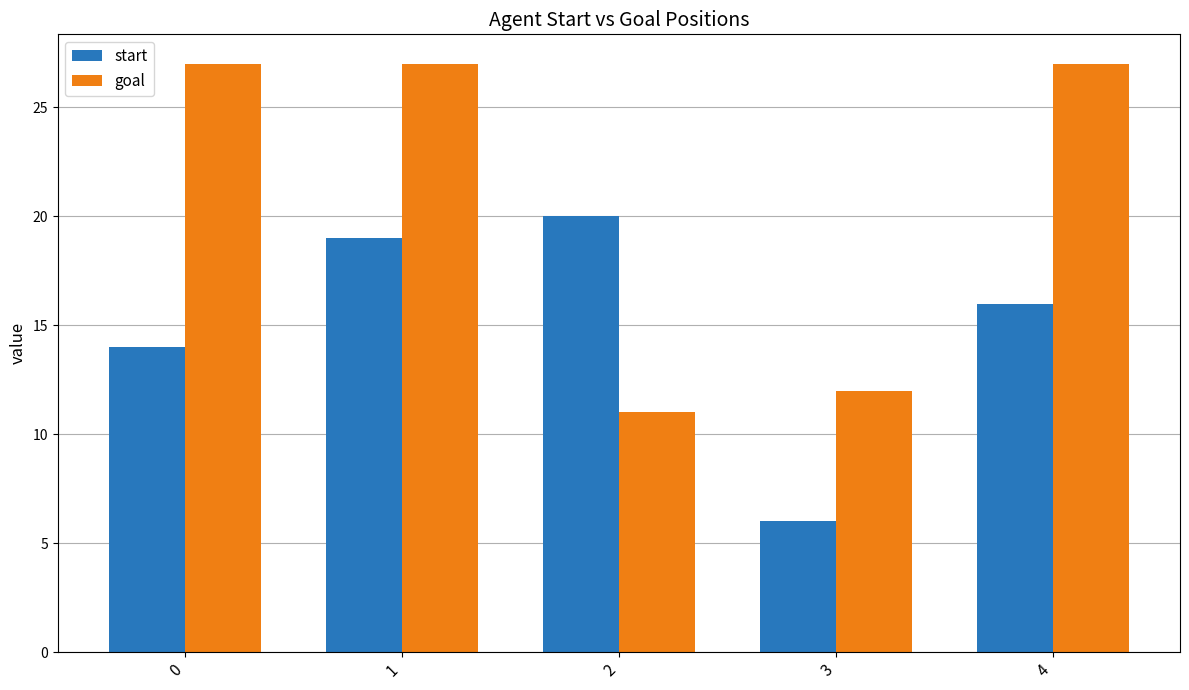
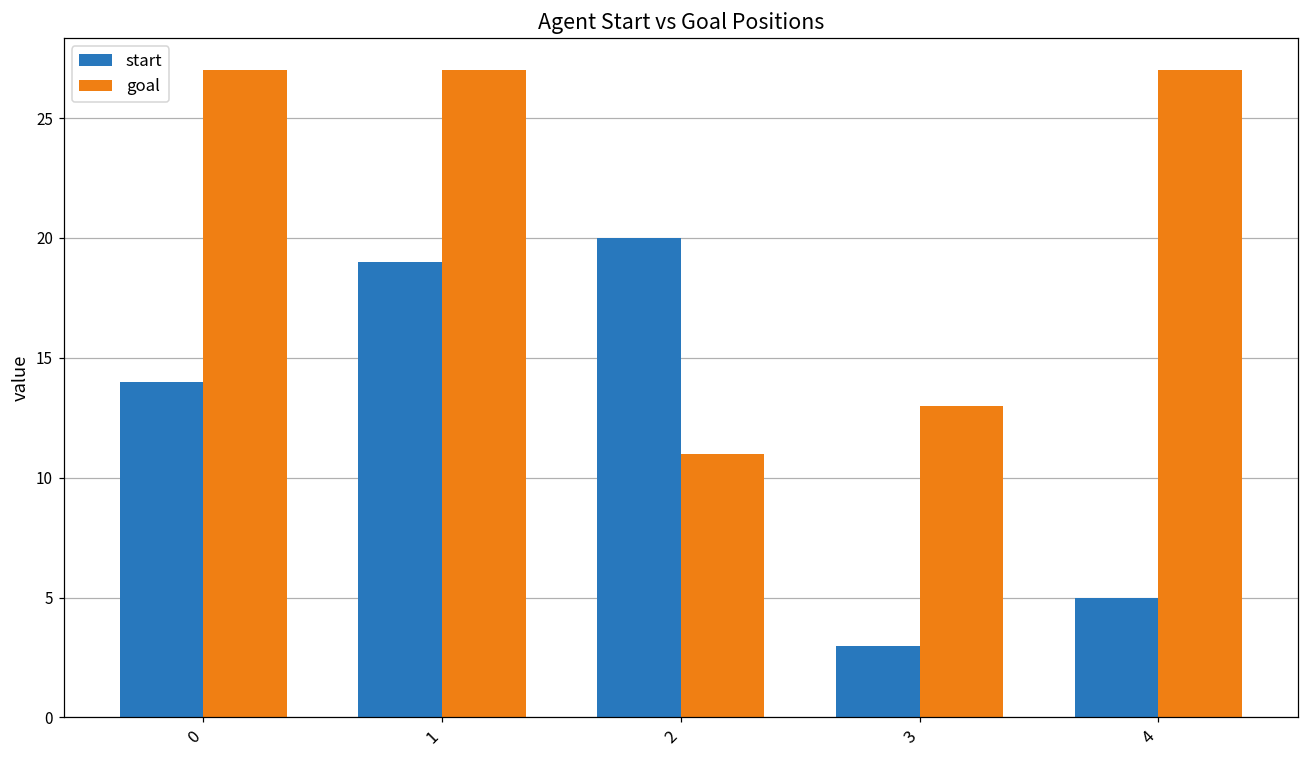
  {
    "start": {
      "0": 14,
      "1": 19,
      "2": 20,
-     "3": 6,
-     "4": 16
+     "3": 3,
+     "4": 5
    },
    "goal": {
      "0": 27,
      "1": 27,
      "2": 11,
-     "3": 12,
+     "3": 13,
      "4": 27
    }
  }
